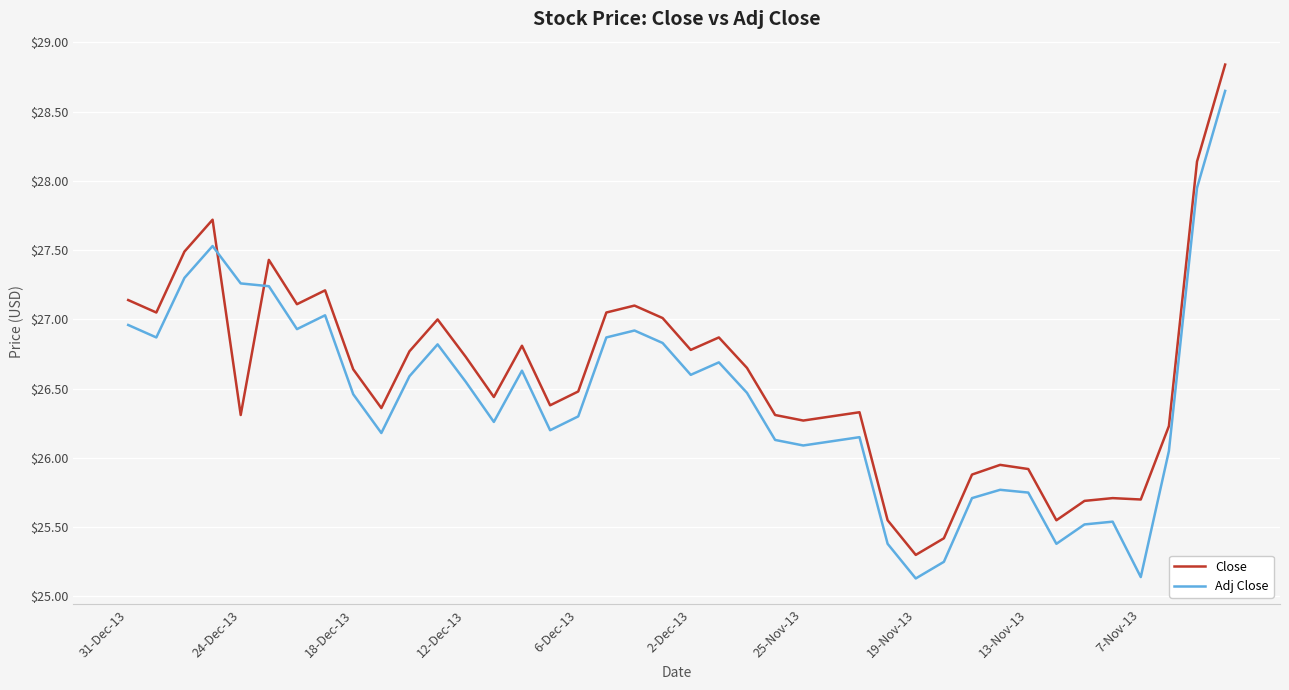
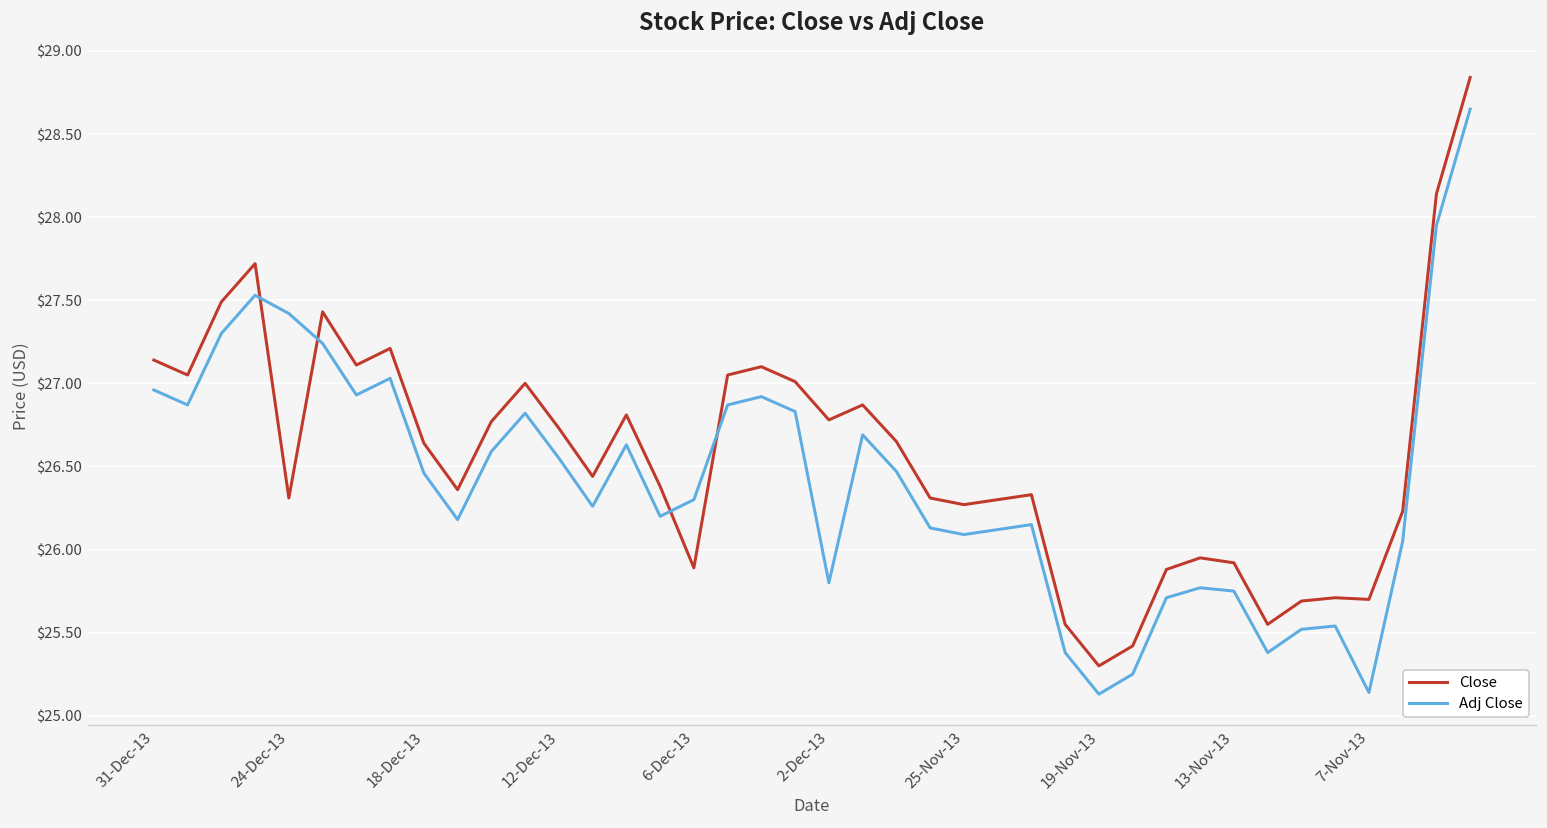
  {
    "Close": {
      "31-Dec-13": "$27.14",
      "24-Dec-13": "$26.31",
      "18-Dec-13": "$26.64",
      "12-Dec-13": "$26.73",
-     "6-Dec-13": "$26.48",
+     "6-Dec-13": "$25.89",
      "2-Dec-13": "$26.78",
      "25-Nov-13": "$26.27",
      "19-Nov-13": "$25.30",
      "13-Nov-13": "$25.92",
      "7-Nov-13": "$25.70"
    },
    "Adj Close": {
      "31-Dec-13": "$26.96",
-     "24-Dec-13": "$27.26",
+     "24-Dec-13": "$27.42",
      "18-Dec-13": "$26.46",
      "12-Dec-13": "$26.55",
      "6-Dec-13": "$26.30",
-     "2-Dec-13": "$26.6",
+     "2-Dec-13": "$25.8",
      "25-Nov-13": "$26.09",
      "19-Nov-13": "$25.13",
      "13-Nov-13": "$25.75",
      "7-Nov-13": "$25.14"
    }
  }
